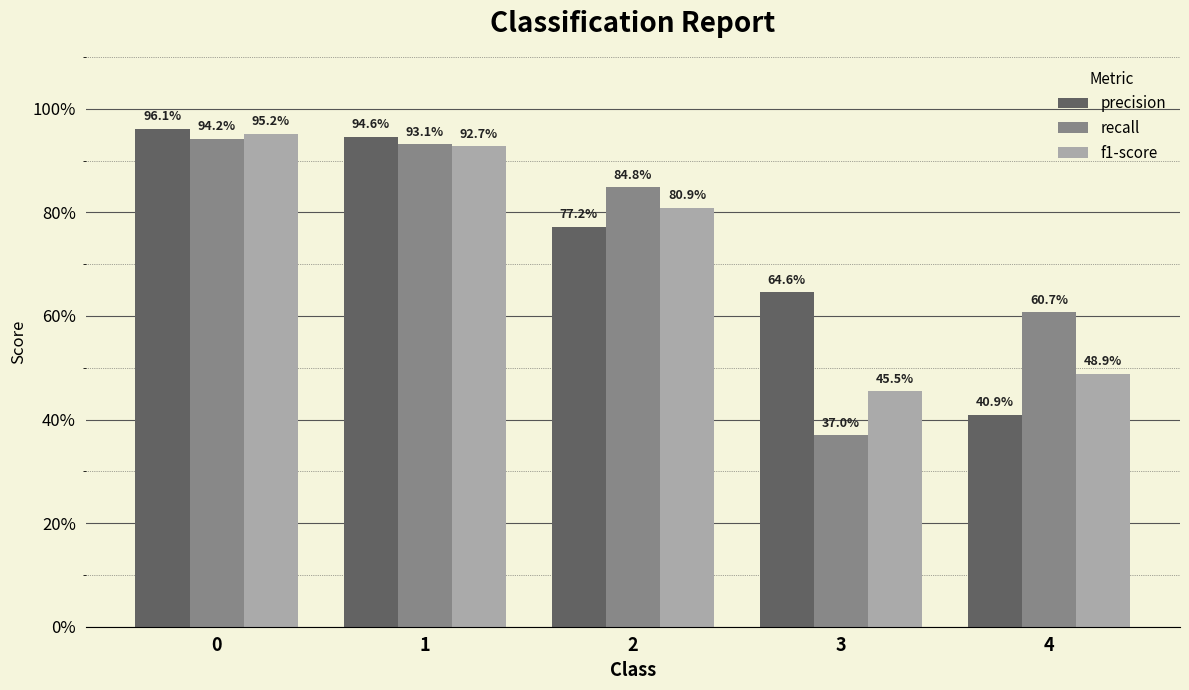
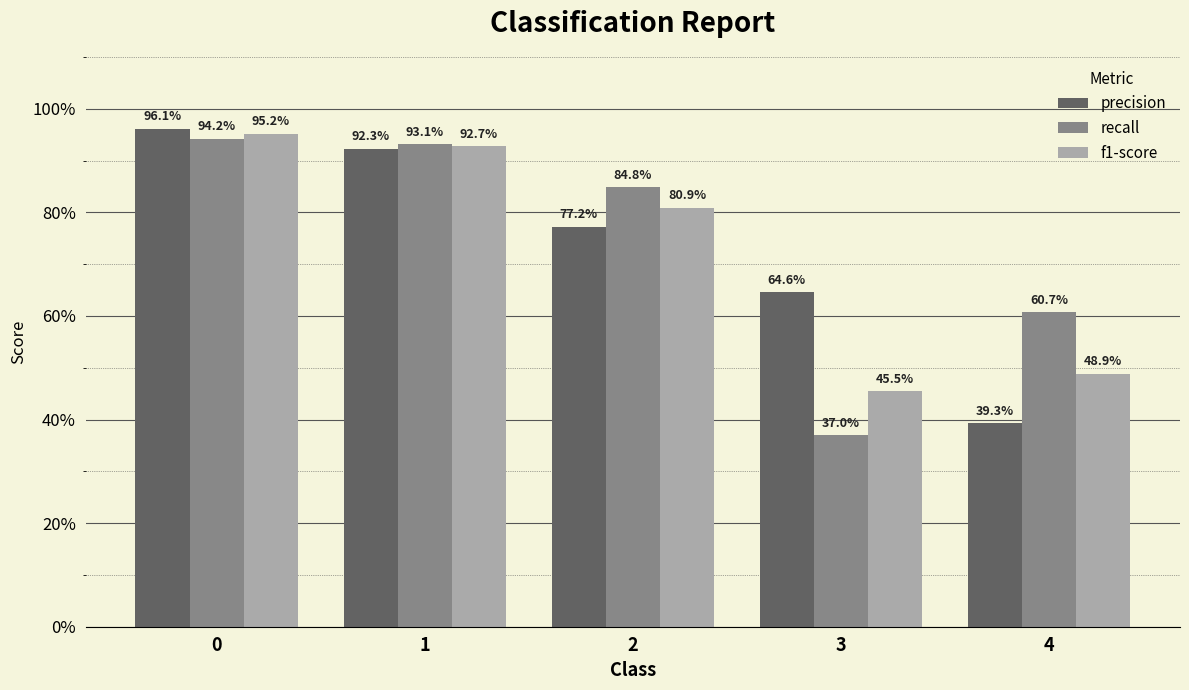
  {
    "precision": {
      "0": "96.1%",
-     "1": "94.6%",
+     "1": "92.3%",
      "2": "77.2%",
      "3": "64.6%",
-     "4": "40.9%"
+     "4": "39.3%"
    }
  }
